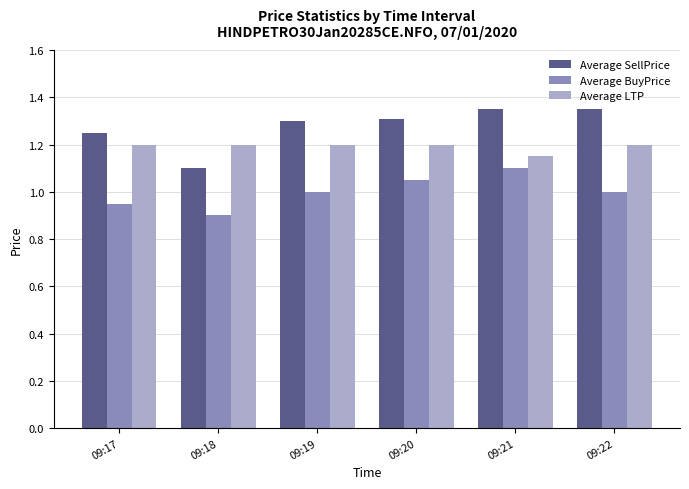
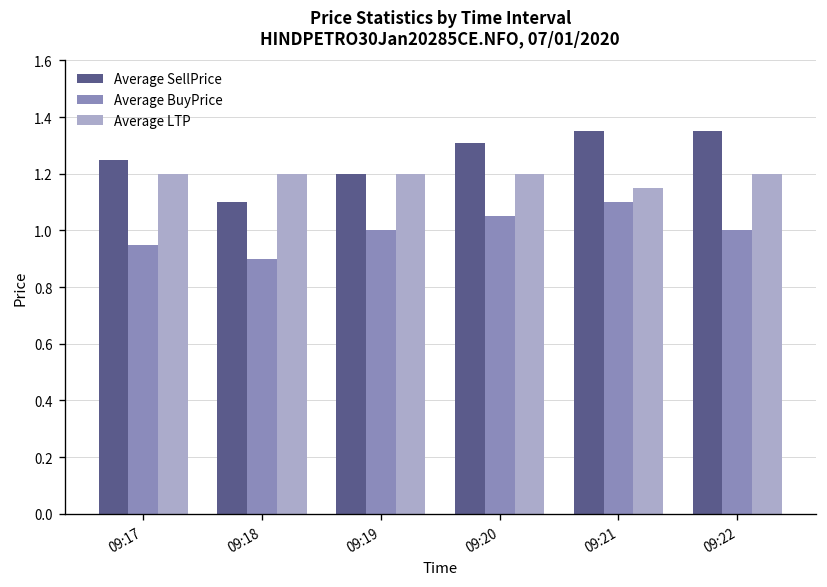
  {
    "Average SellPrice": {
      "09:17": 1.25,
      "09:18": 1.1,
-     "09:19": 1.3,
+     "09:19": 1.2,
      "09:20": 1.3,
      "09:21": 1.35,
      "09:22": 1.35
    }
  }
